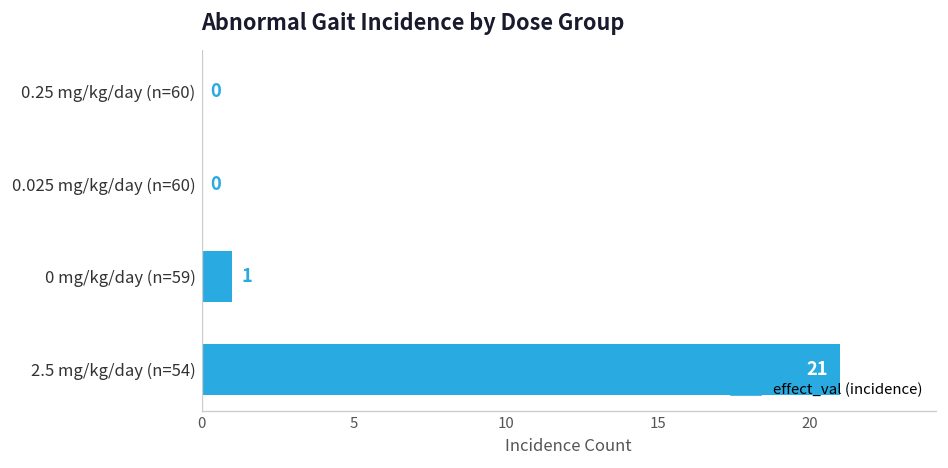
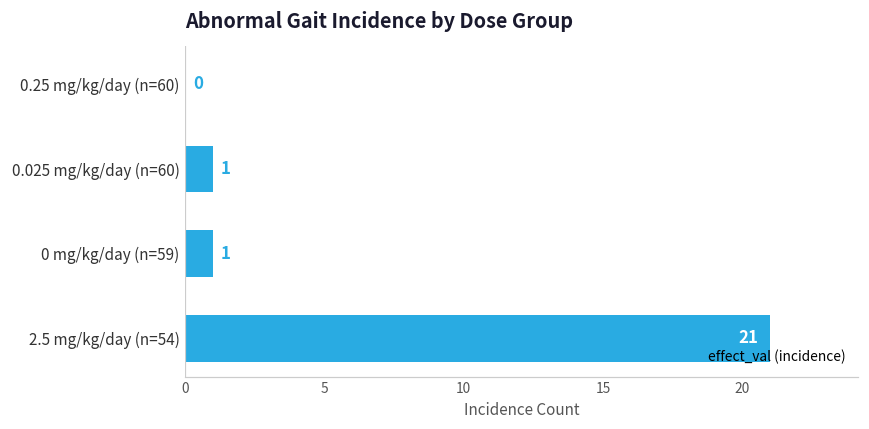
  {
    "0.25 mg/kg/day (n=60)": 0,
-   "0.025 mg/kg/day (n=60)": 0,
+   "0.025 mg/kg/day (n=60)": 1,
    "0 mg/kg/day (n=59)": 1,
    "2.5 mg/kg/day (n=54)": 21
  }
